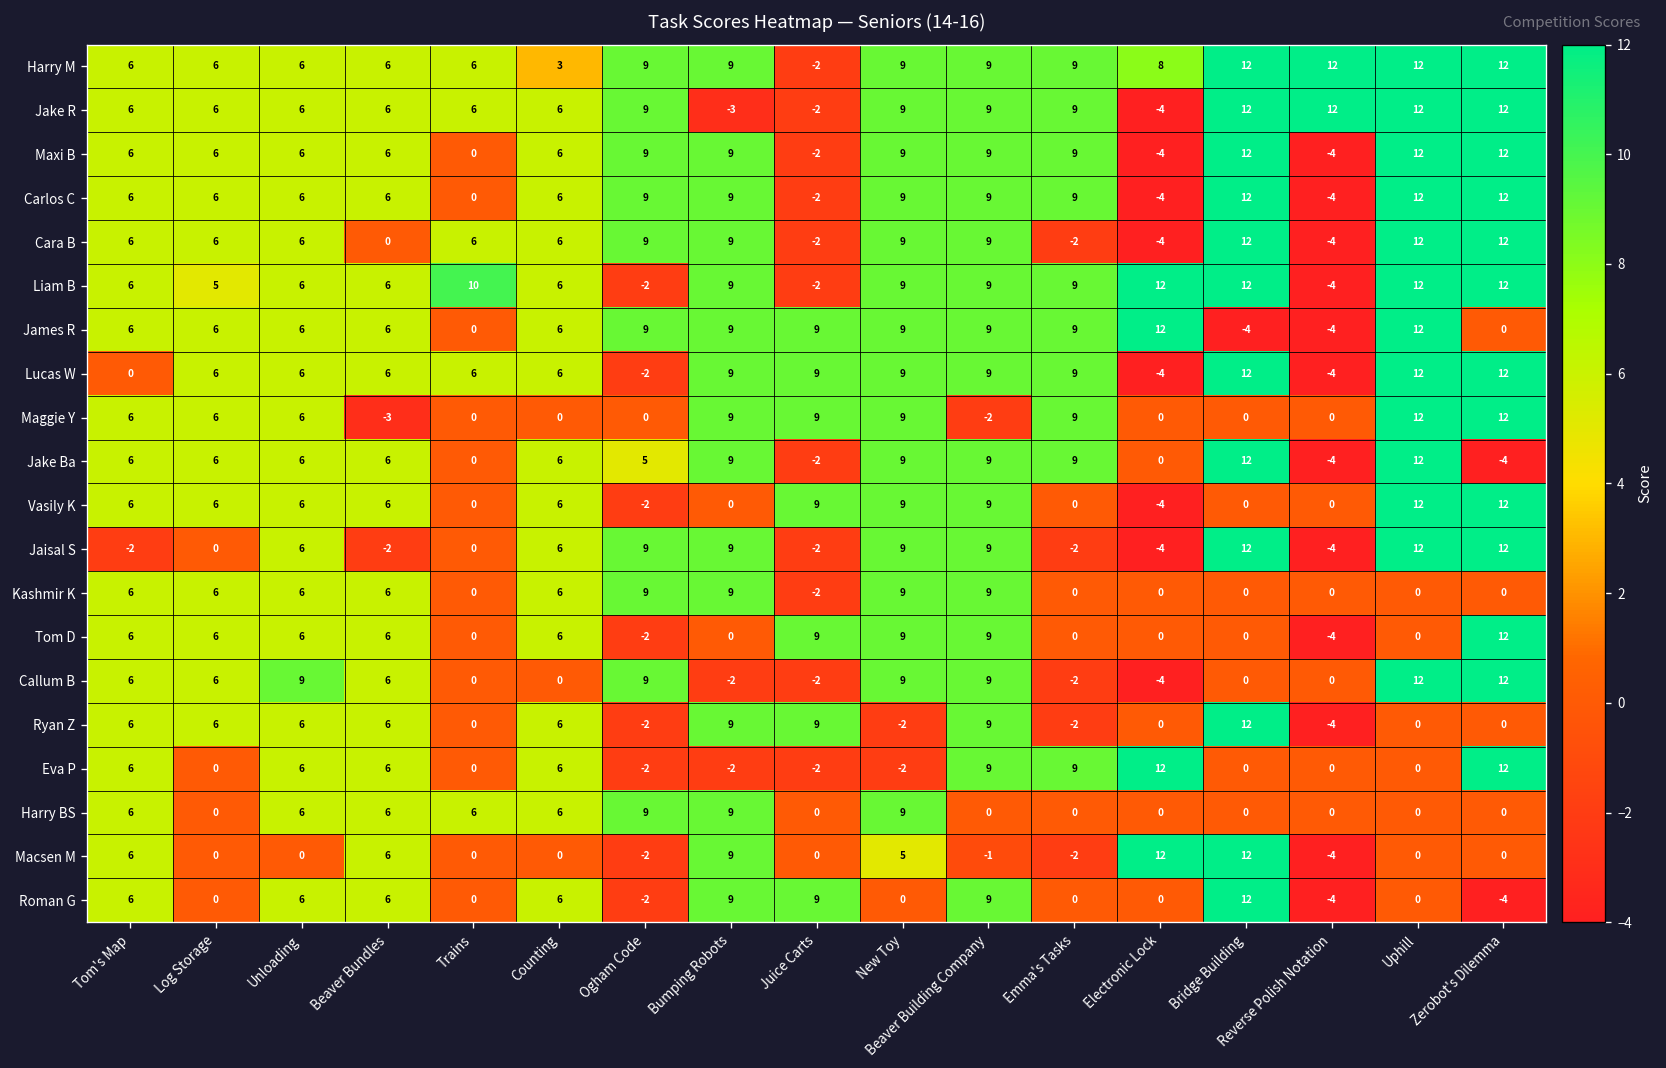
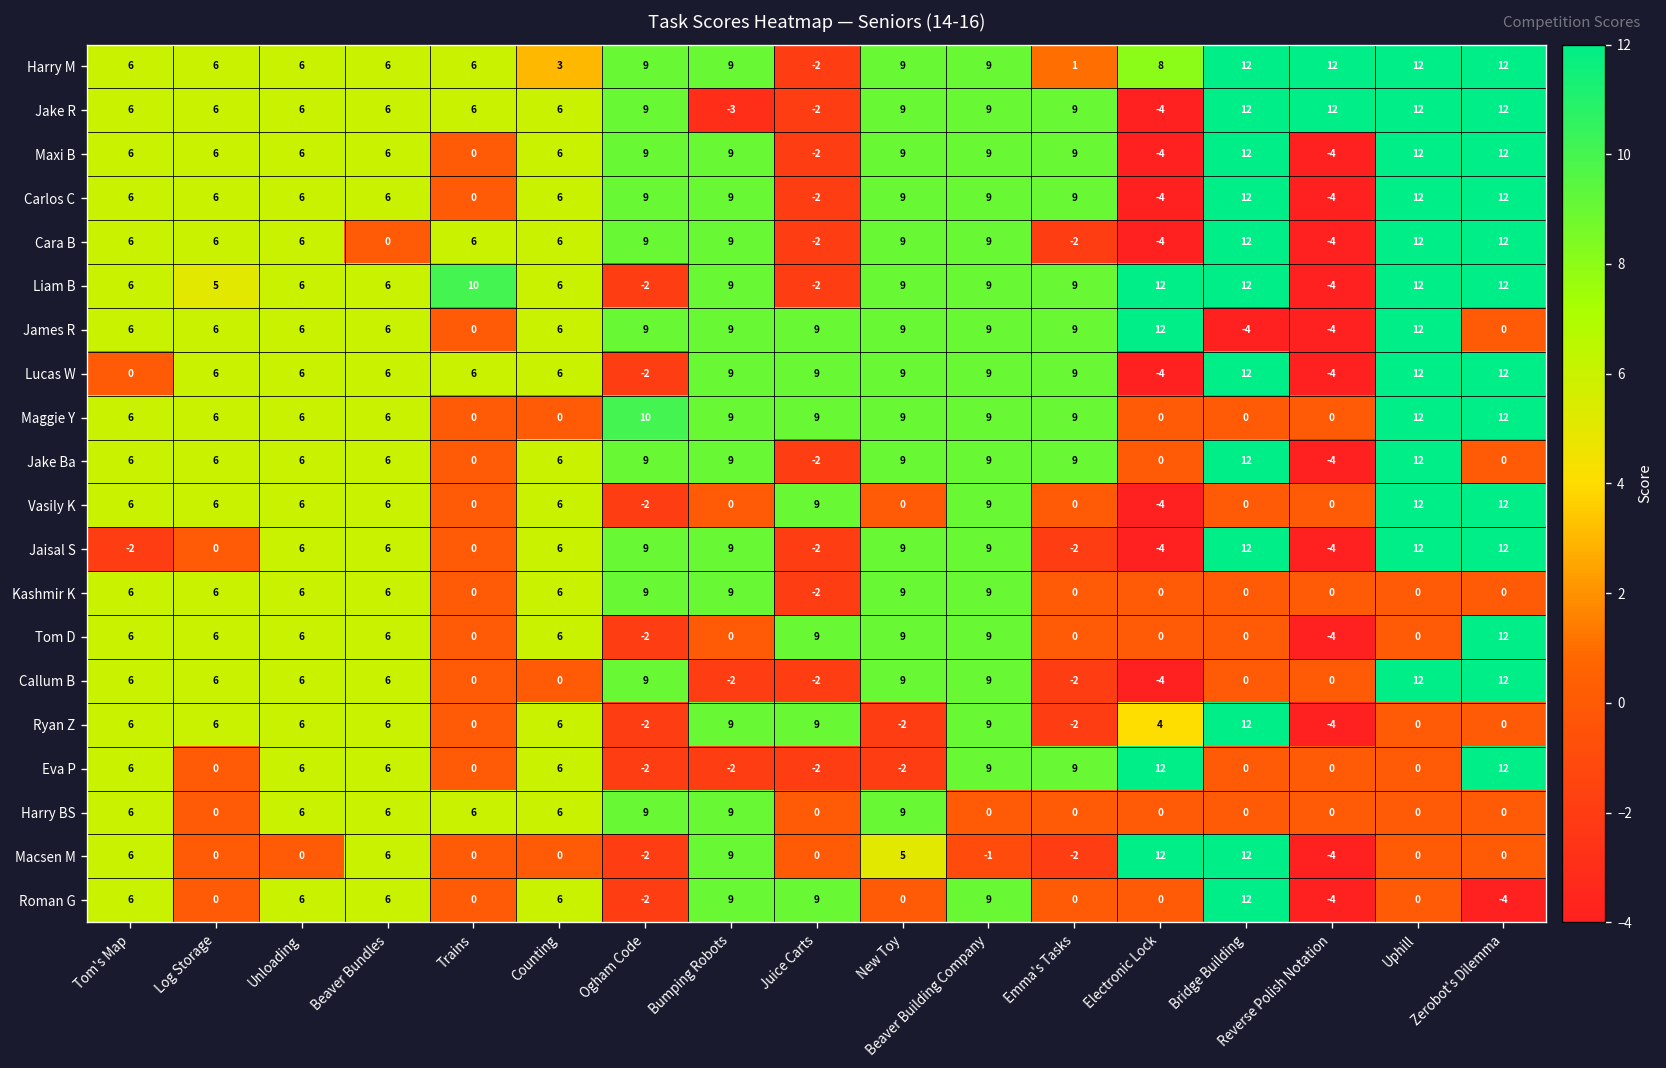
  {
    "Harry M": {
      "Tom's Map": 6,
      "Log Storage": 6,
      "Unloading": 6,
      "Beaver Bundles": 6,
      "Trains": 6,
      "Counting": 3,
      "Ogham Code": 9,
      "Bumping Robots": 9,
      "Juice Carts": -2,
      "New Toy": 9,
      "Beaver Building Company": 9,
-     "Emma's Tasks": 9,
+     "Emma's Tasks": 1,
      "Electronic Lock": 8,
      "Bridge Building": 12,
      "Reverse Polish Notation": 12,
      "Uphill": 12,
      "Zerobot's Dilemma": 12
    },
    "Maggie Y": {
      "Tom's Map": 6,
      "Log Storage": 6,
      "Unloading": 6,
-     "Beaver Bundles": -3,
+     "Beaver Bundles": 6,
      "Trains": 0,
      "Counting": 0,
-     "Ogham Code": 0,
+     "Ogham Code": 10,
      "Bumping Robots": 9,
      "Juice Carts": 9,
      "New Toy": 9,
-     "Beaver Building Company": -2,
+     "Beaver Building Company": 9,
      "Emma's Tasks": 9,
      "Electronic Lock": 0,
      "Bridge Building": 0,
      "Reverse Polish Notation": 0,
      "Uphill": 12,
      "Zerobot's Dilemma": 12
    },
    "Jake Ba": {
      "Tom's Map": 6,
      "Log Storage": 6,
      "Unloading": 6,
      "Beaver Bundles": 6,
      "Trains": 0,
      "Counting": 6,
-     "Ogham Code": 5,
+     "Ogham Code": 9,
      "Bumping Robots": 9,
      "Juice Carts": -2,
      "New Toy": 9,
      "Beaver Building Company": 9,
      "Emma's Tasks": 9,
      "Electronic Lock": 0,
      "Bridge Building": 12,
      "Reverse Polish Notation": -4,
      "Uphill": 12,
-     "Zerobot's Dilemma": -4
+     "Zerobot's Dilemma": 0
    },
    "Vasily K": {
      "Tom's Map": 6,
      "Log Storage": 6,
      "Unloading": 6,
      "Beaver Bundles": 6,
      "Trains": 0,
      "Counting": 6,
      "Ogham Code": -2,
      "Bumping Robots": 0,
      "Juice Carts": 9,
-     "New Toy": 9,
+     "New Toy": 0,
      "Beaver Building Company": 9,
      "Emma's Tasks": 0,
      "Electronic Lock": -4,
      "Bridge Building": 0,
      "Reverse Polish Notation": 0,
      "Uphill": 12,
      "Zerobot's Dilemma": 12
    },
    "Jaisal S": {
      "Tom's Map": -2,
      "Log Storage": 0,
      "Unloading": 6,
-     "Beaver Bundles": -2,
+     "Beaver Bundles": 6,
      "Trains": 0,
      "Counting": 6,
      "Ogham Code": 9,
      "Bumping Robots": 9,
      "Juice Carts": -2,
      "New Toy": 9,
      "Beaver Building Company": 9,
      "Emma's Tasks": -2,
      "Electronic Lock": -4,
      "Bridge Building": 12,
      "Reverse Polish Notation": -4,
      "Uphill": 12,
      "Zerobot's Dilemma": 12
    },
    "Callum B": {
      "Tom's Map": 6,
      "Log Storage": 6,
-     "Unloading": 9,
+     "Unloading": 6,
      "Beaver Bundles": 6,
      "Trains": 0,
      "Counting": 0,
      "Ogham Code": 9,
      "Bumping Robots": -2,
      "Juice Carts": -2,
      "New Toy": 9,
      "Beaver Building Company": 9,
      "Emma's Tasks": -2,
      "Electronic Lock": -4,
      "Bridge Building": 0,
      "Reverse Polish Notation": 0,
      "Uphill": 12,
      "Zerobot's Dilemma": 12
    },
    "Ryan Z": {
      "Tom's Map": 6,
      "Log Storage": 6,
      "Unloading": 6,
      "Beaver Bundles": 6,
      "Trains": 0,
      "Counting": 6,
      "Ogham Code": -2,
      "Bumping Robots": 9,
      "Juice Carts": 9,
      "New Toy": -2,
      "Beaver Building Company": 9,
      "Emma's Tasks": -2,
-     "Electronic Lock": 0,
+     "Electronic Lock": 4,
      "Bridge Building": 12,
      "Reverse Polish Notation": -4,
      "Uphill": 0,
      "Zerobot's Dilemma": 0
    }
  }
